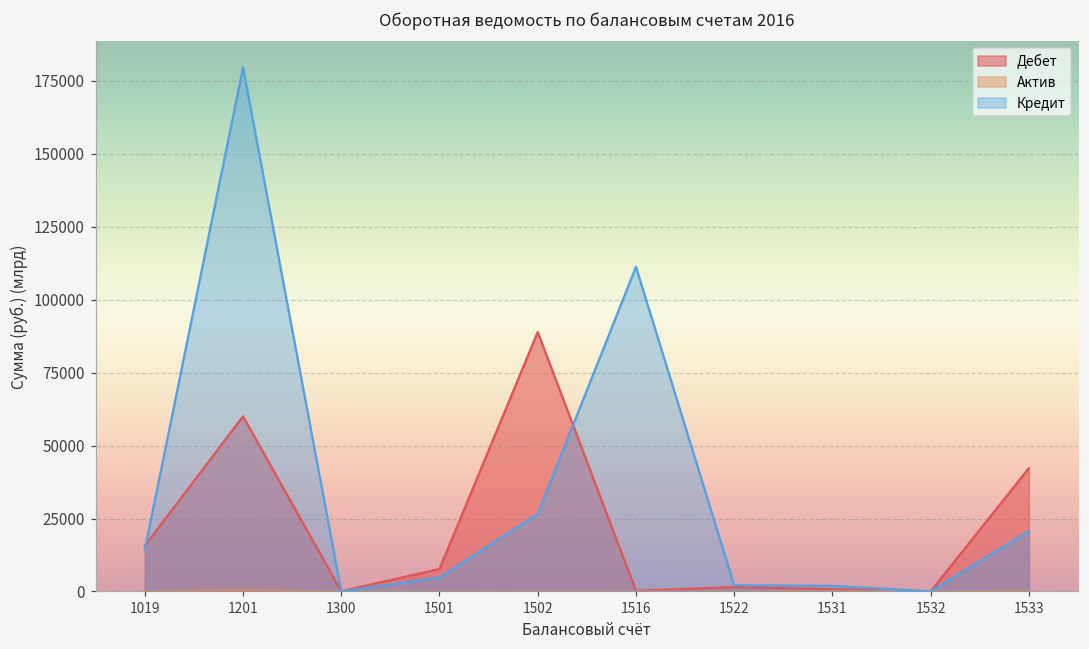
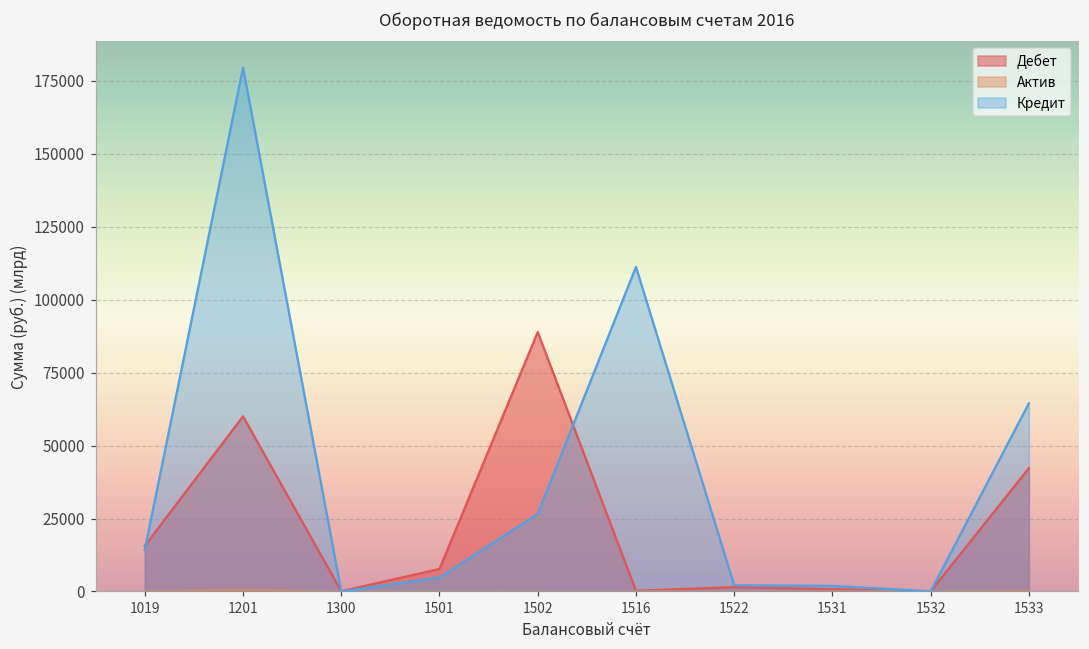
  {
    "Кредит": {
      "1019": 14000,
      "1201": 179000,
      "1501": 5000,
      "1502": 27000,
      "1516": 111000,
      "1531": 2000,
-     "1533": 21000
+     "1533": 64000
    }
  }
